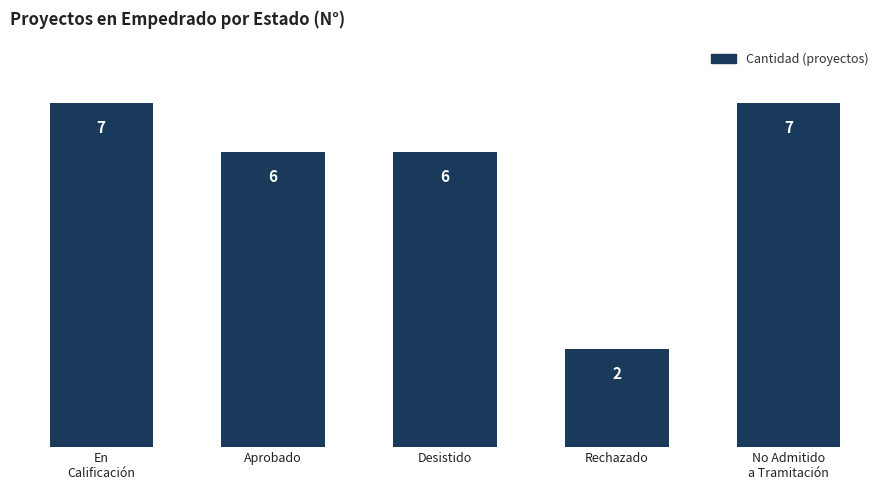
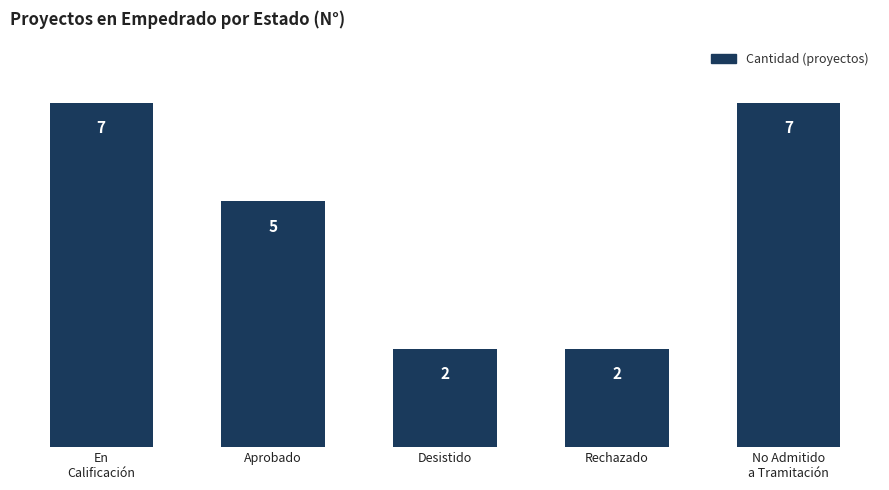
  {
    "En Calificación": 7,
-   "Aprobado": 6,
-   "Desistido": 6,
+   "Aprobado": 5,
+   "Desistido": 2,
    "Rechazado": 2,
    "No Admitido a Tramitación": 7
  }
